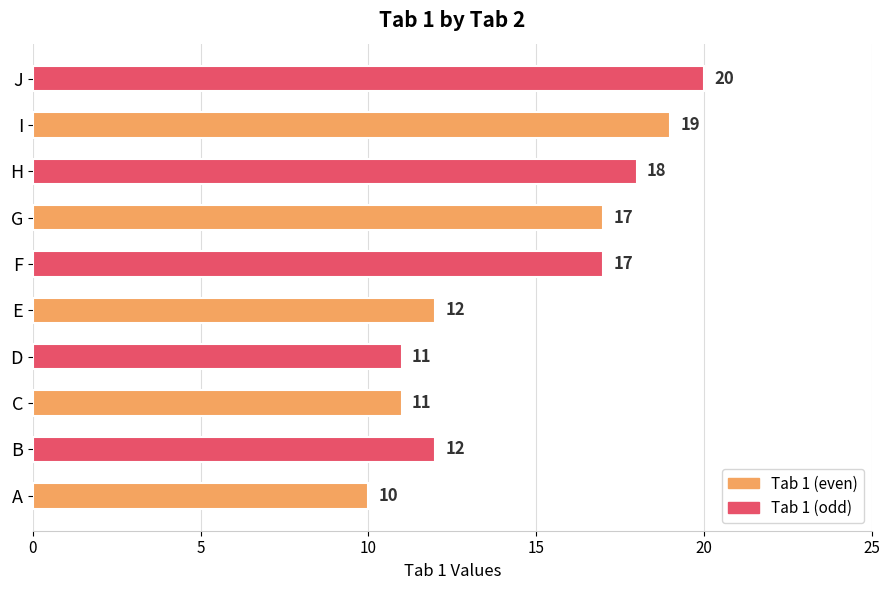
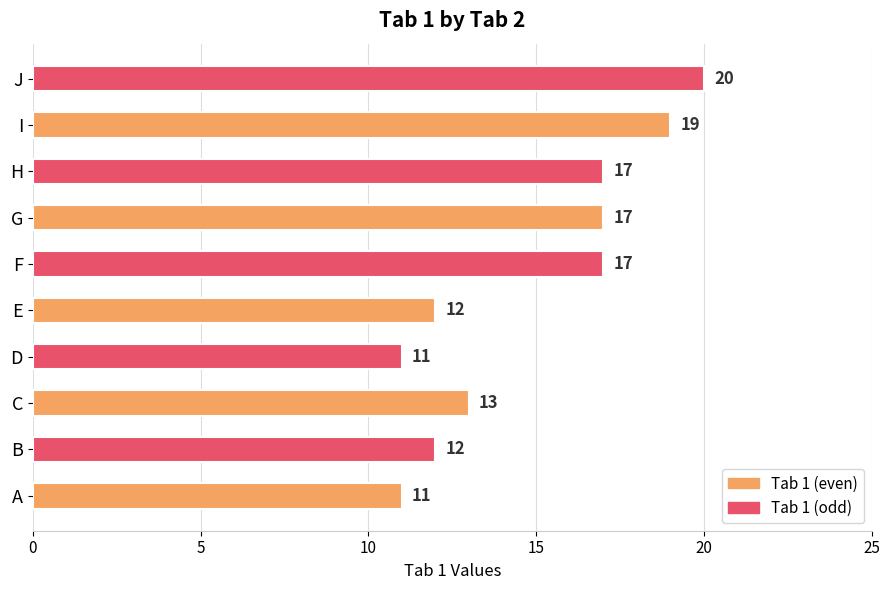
  {
    "J": 20,
    "I": 19,
-   "H": 18,
+   "H": 17,
    "G": 17,
    "F": 17,
    "E": 12,
    "D": 11,
-   "C": 11,
+   "C": 13,
    "B": 12,
-   "A": 10
+   "A": 11
  }
